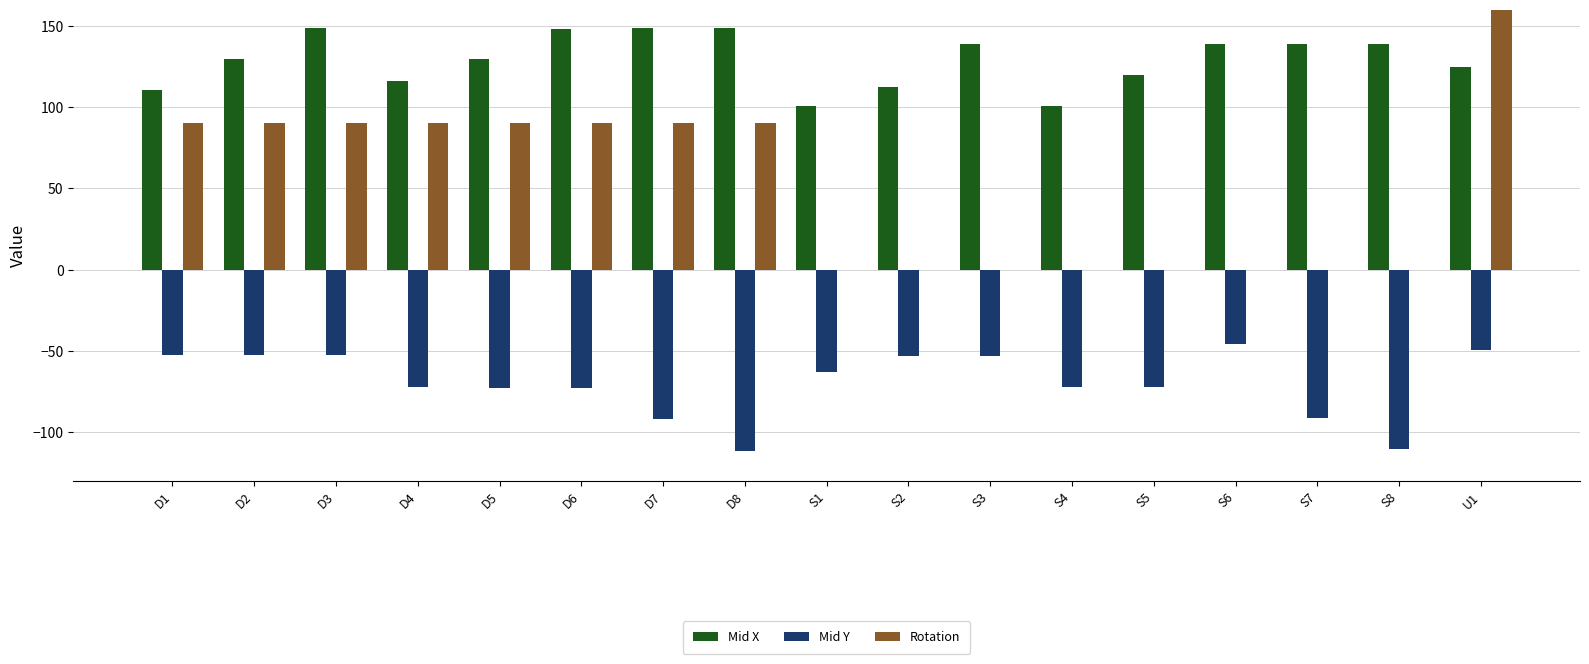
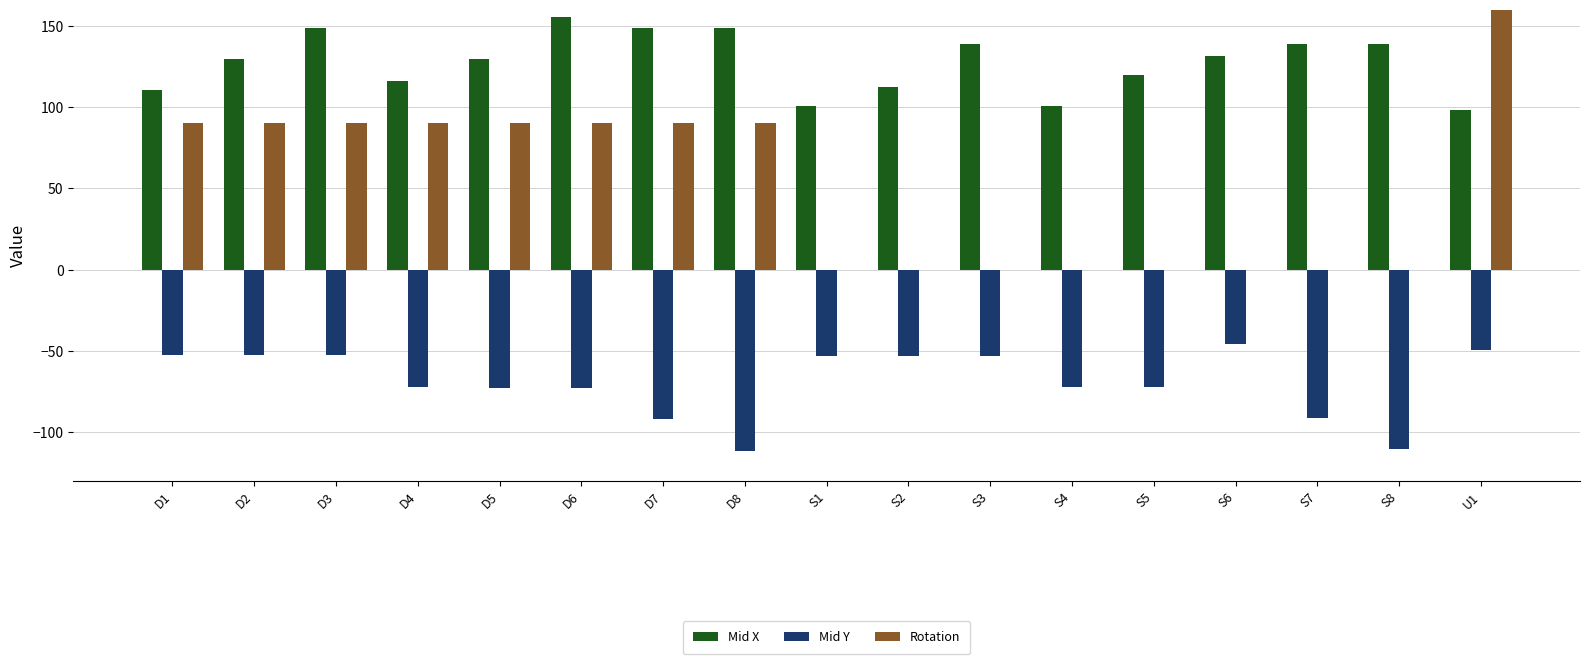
  {
    "Mid X": {
      "D1": 110,
      "D2": 129,
      "D3": 148,
      "D4": 116,
      "D5": 129,
-     "D6": 148,
+     "D6": 155,
      "D7": 149,
      "D8": 149,
      "S1": 101,
      "S2": 113,
      "S3": 139,
      "S4": 101,
      "S5": 120,
-     "S6": 139,
+     "S6": 132,
      "S7": 139,
      "S8": 139,
-     "U1": 125
+     "U1": 98
    },
    "Mid Y": {
      "D1": -52,
      "D2": -53,
      "D3": -52,
      "D4": -72,
      "D5": -73,
      "D6": -72,
      "D7": -92,
      "D8": -111,
-     "S1": -63,
+     "S1": -53,
      "S2": -53,
      "S3": -53,
      "S4": -72,
      "S5": -72,
      "S6": -46,
      "S7": -91,
      "S8": -110,
      "U1": -49
    },
    "Rotation": {
      "D1": 90,
      "D2": 90,
      "D3": 90,
      "D4": 90,
      "D5": 90,
      "D6": 90,
      "D7": 90,
      "D8": 90,
      "S1": 0,
      "S2": 0,
      "S3": 0,
      "S4": 0,
      "S5": 0,
      "S6": 0,
      "S7": 0,
      "S8": 0
    }
  }
